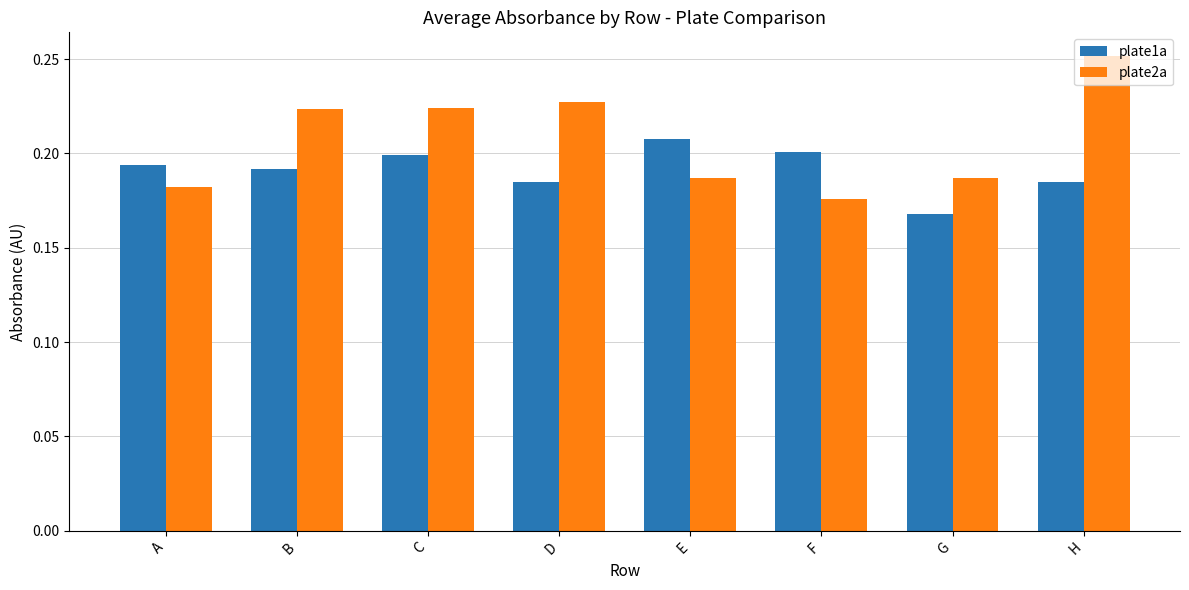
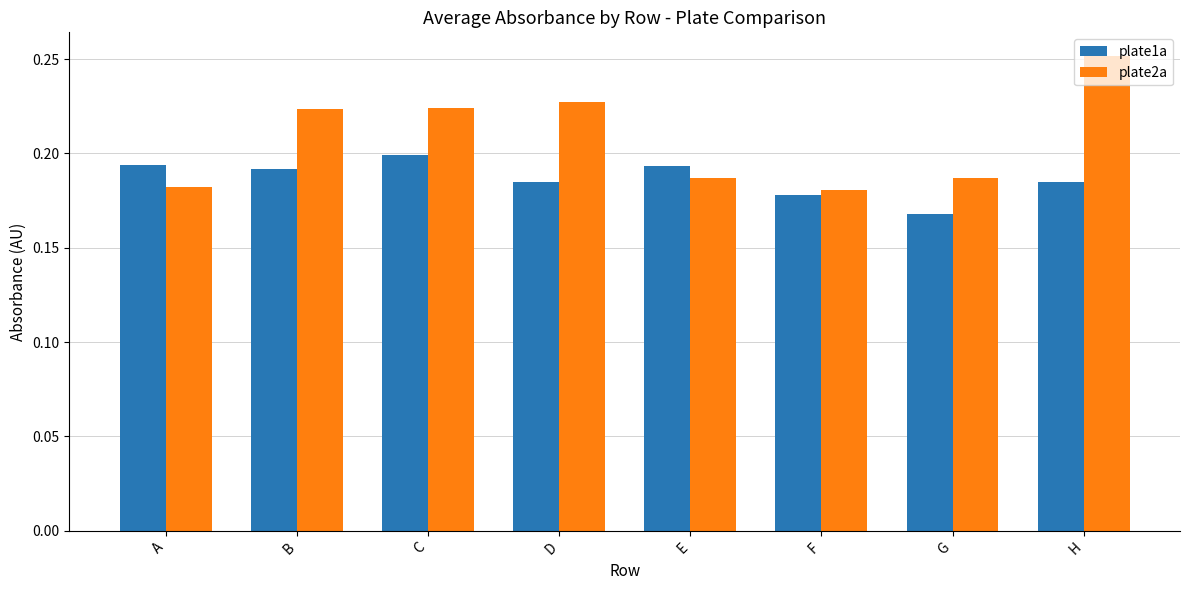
  {
    "plate1a": {
      "A": 0.194,
      "B": 0.192,
      "C": 0.199,
      "D": 0.185,
-     "E": 0.208,
-     "F": 0.201,
+     "E": 0.193,
+     "F": 0.178,
      "G": 0.168,
      "H": 0.185
    },
    "plate2a": {
      "A": 0.182,
      "B": 0.224,
      "C": 0.224,
      "D": 0.227,
      "E": 0.187,
-     "F": 0.176,
+     "F": 0.180,
      "G": 0.187
    }
  }
